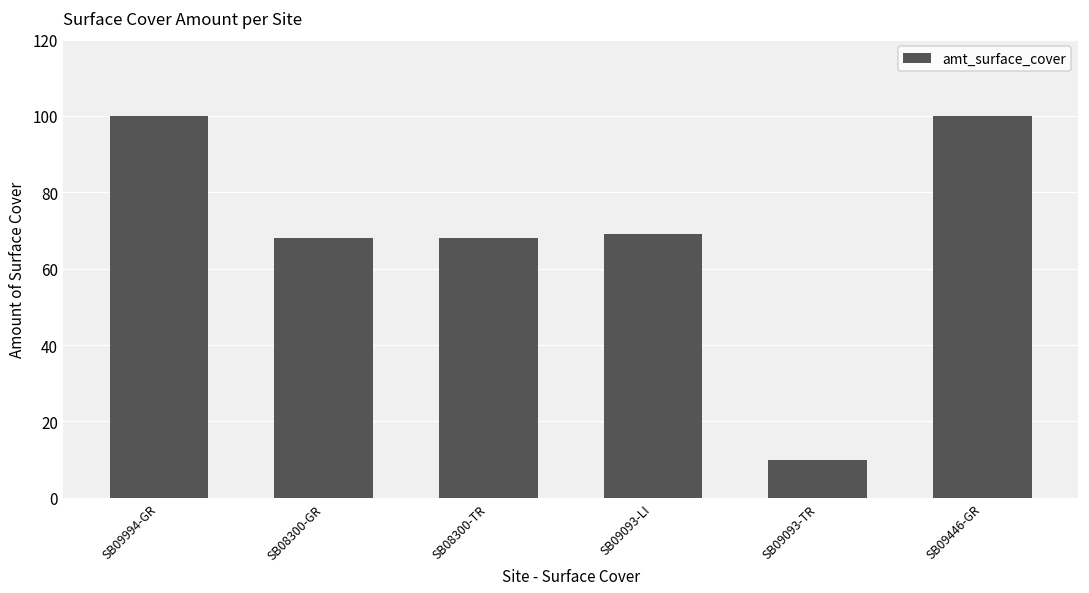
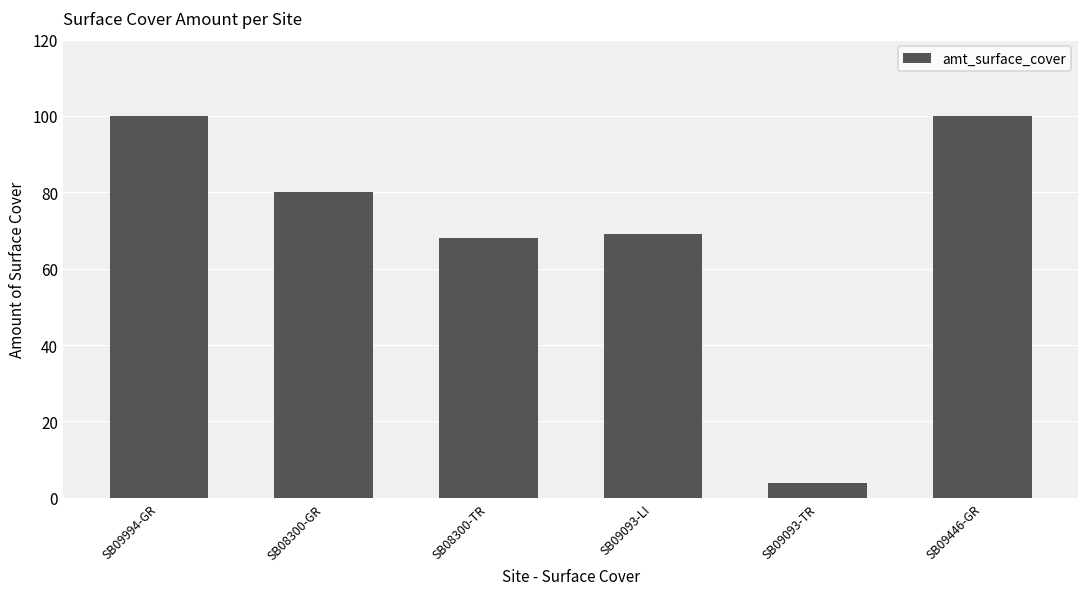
  {
    "SB09994-GR": 100,
-   "SB08300-GR": 68,
+   "SB08300-GR": 80,
    "SB08300-TR": 68,
    "SB09093-LI": 69,
-   "SB09093-TR": 10,
+   "SB09093-TR": 4,
    "SB09446-GR": 100
  }
